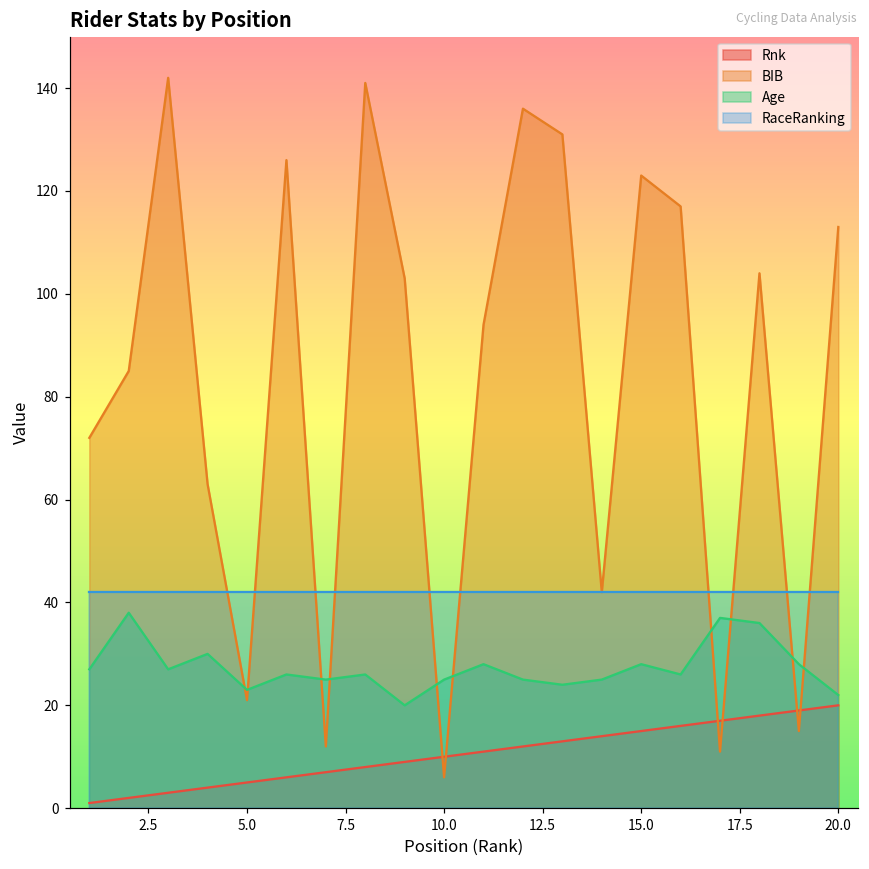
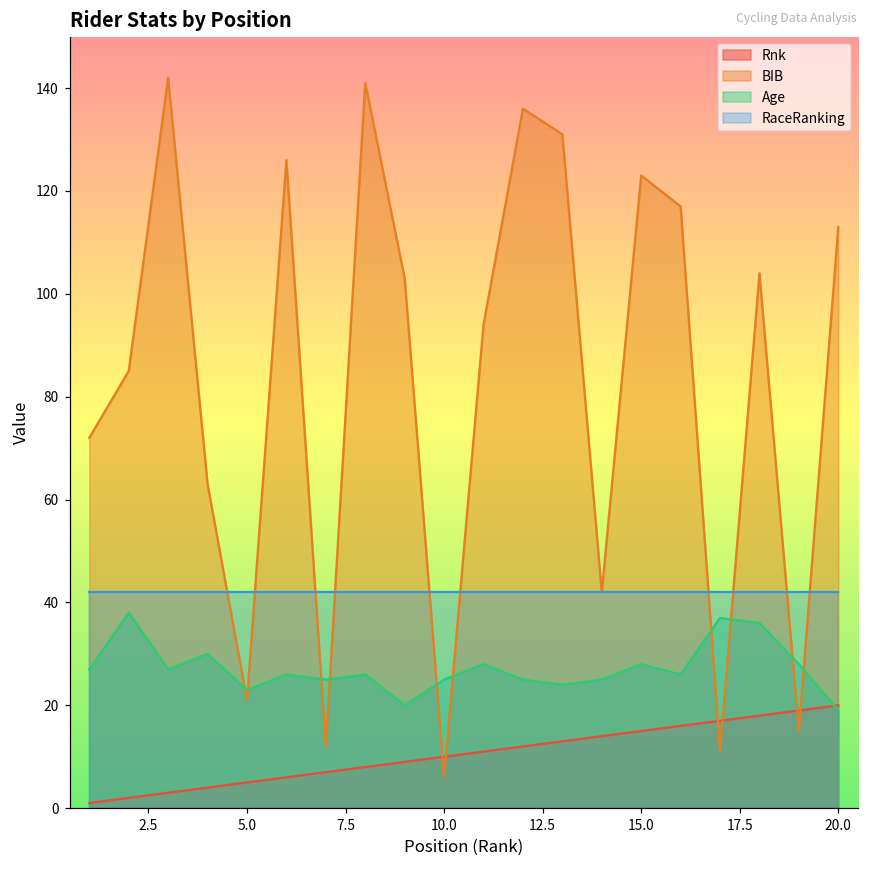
  {
    "Age": {
      "5.0": 23,
      "10.0": 25,
      "15.0": 28,
-     "20.0": 22
+     "20.0": 19
    },
    "RaceRanking": {
      "5.0": 42,
      "10.0": 42,
      "15.0": 42,
      "20.0": 42
    }
  }
